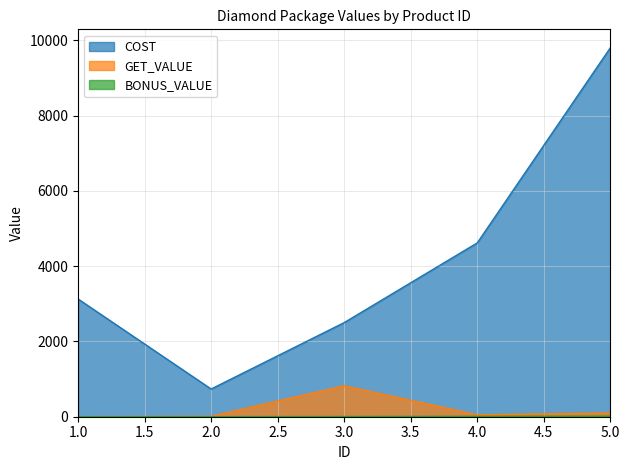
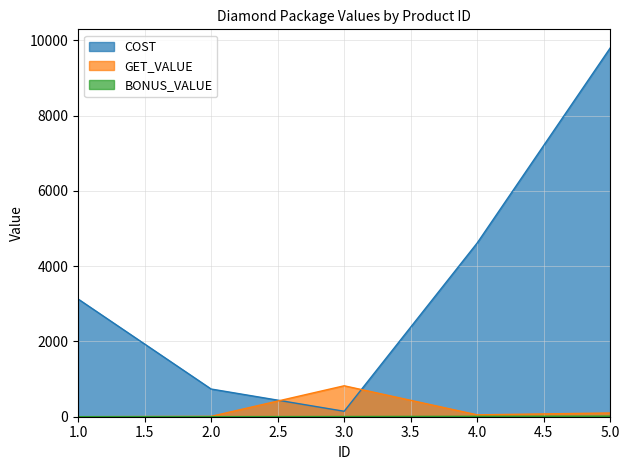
  {
    "COST": {
      "1.0": 3100,
      "2.0": 700,
-     "3.0": 2500,
+     "3.0": 100,
      "4.0": 4600,
      "5.0": 9800
    },
    "GET_VALUE": {
      "3.0": 800,
      "5.0": 100
    },
    "BONUS_VALUE": {
      "3.0": 0,
      "5.0": 0
    }
  }
